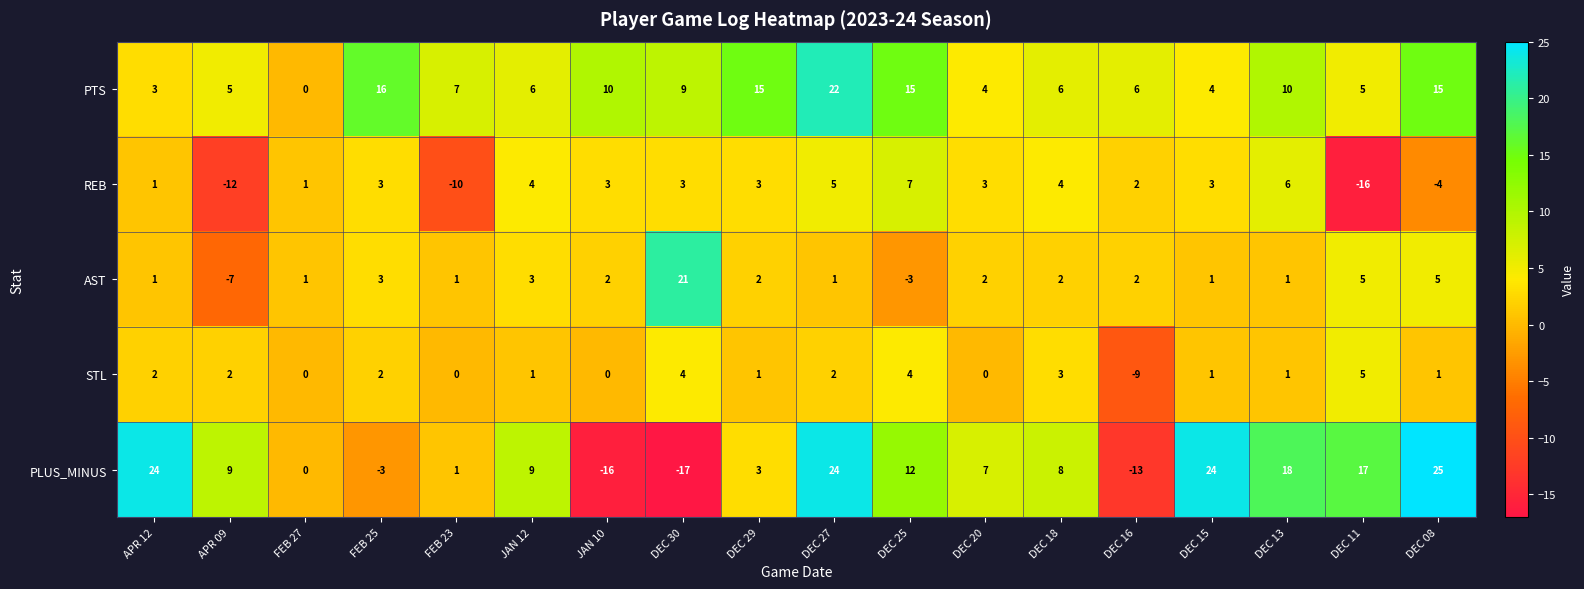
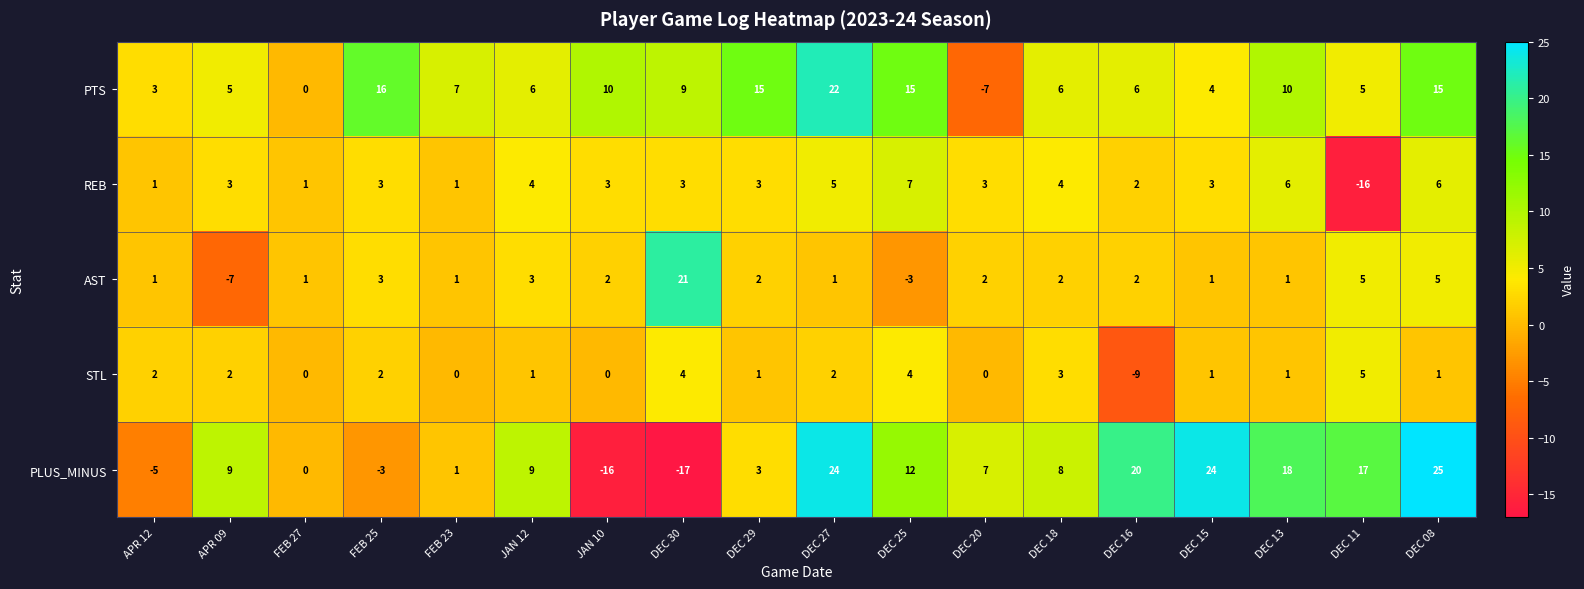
  {
    "PTS": {
      "APR 12": 3,
      "APR 09": 5,
      "FEB 27": 0,
      "FEB 25": 16,
      "FEB 23": 7,
      "JAN 12": 6,
      "JAN 10": 10,
      "DEC 30": 9,
      "DEC 29": 15,
      "DEC 27": 22,
      "DEC 25": 15,
-     "DEC 20": 4,
+     "DEC 20": -7,
      "DEC 18": 6,
      "DEC 16": 6,
      "DEC 15": 4,
      "DEC 13": 10,
      "DEC 11": 5,
      "DEC 08": 15
    },
    "REB": {
      "APR 12": 1,
-     "APR 09": -12,
+     "APR 09": 3,
      "FEB 27": 1,
      "FEB 25": 3,
-     "FEB 23": -10,
+     "FEB 23": 1,
      "JAN 12": 4,
      "JAN 10": 3,
      "DEC 30": 3,
      "DEC 29": 3,
      "DEC 27": 5,
      "DEC 25": 7,
      "DEC 20": 3,
      "DEC 18": 4,
      "DEC 16": 2,
      "DEC 15": 3,
      "DEC 13": 6,
      "DEC 11": -16,
-     "DEC 08": -4
+     "DEC 08": 6
    },
    "AST": {
      "APR 12": 1,
      "APR 09": -7,
      "FEB 27": 1,
      "FEB 25": 3,
      "FEB 23": 1,
      "JAN 12": 3,
      "JAN 10": 2,
      "DEC 30": 21,
      "DEC 29": 2,
      "DEC 27": 1,
      "DEC 25": -3,
      "DEC 20": 2,
      "DEC 18": 2,
      "DEC 16": 2,
      "DEC 15": 1,
      "DEC 13": 1,
      "DEC 11": 5,
      "DEC 08": 5
    },
    "STL": {
      "APR 12": 2,
      "APR 09": 2,
      "FEB 27": 0,
      "FEB 25": 2,
      "FEB 23": 0,
      "JAN 12": 1,
      "JAN 10": 0,
      "DEC 30": 4,
      "DEC 29": 1,
      "DEC 27": 2,
      "DEC 25": 4,
      "DEC 20": 0,
      "DEC 18": 3,
      "DEC 16": -9,
      "DEC 15": 1,
      "DEC 13": 1,
      "DEC 11": 5,
      "DEC 08": 1
    },
    "PLUS_MINUS": {
-     "APR 12": 24,
+     "APR 12": -5,
      "APR 09": 9,
      "FEB 27": 0,
      "FEB 25": -3,
      "FEB 23": 1,
      "JAN 12": 9,
      "JAN 10": -16,
      "DEC 30": -17,
      "DEC 29": 3,
      "DEC 27": 24,
      "DEC 25": 12,
      "DEC 20": 7,
      "DEC 18": 8,
-     "DEC 16": -13,
+     "DEC 16": 20,
      "DEC 15": 24,
      "DEC 13": 18,
      "DEC 11": 17,
      "DEC 08": 25
    }
  }
